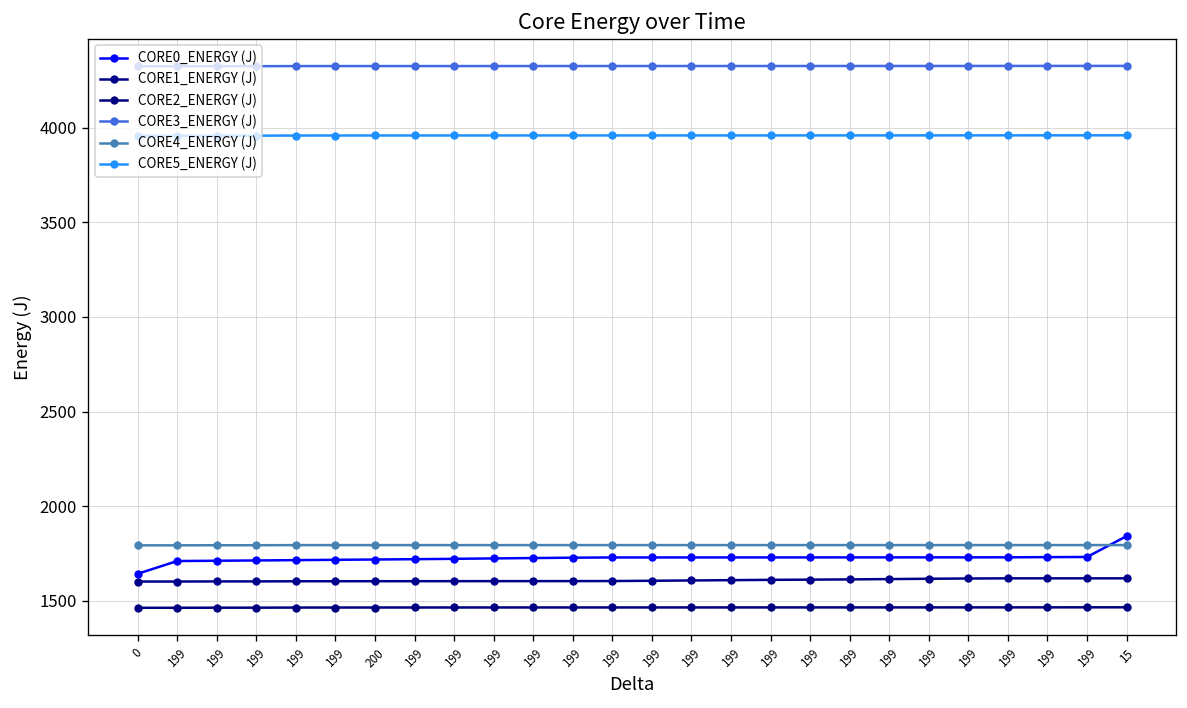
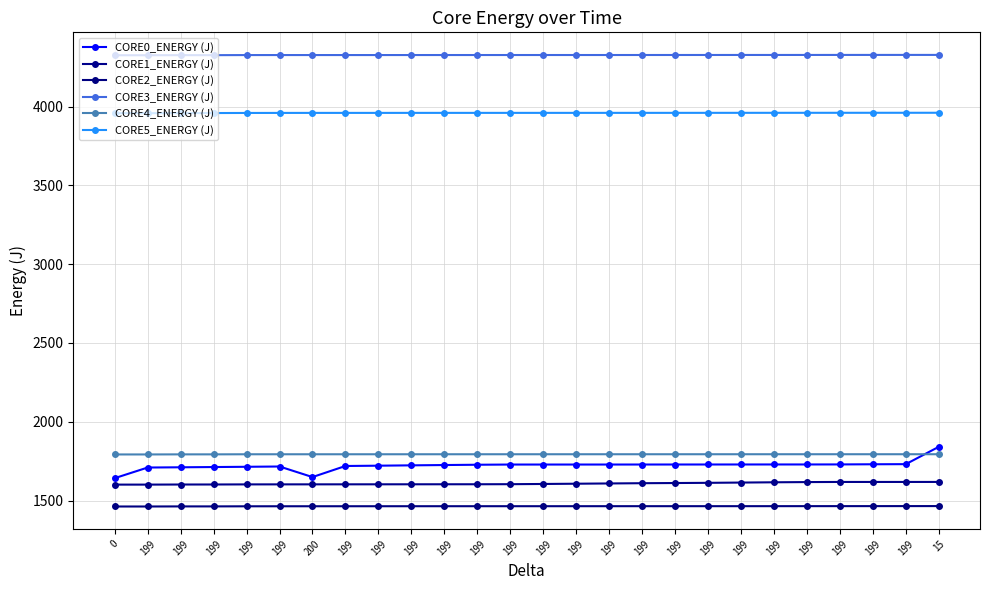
  {
    "CORE0_ENERGY (J)": {
      "0": 1640,
-     "200": 1720,
+     "200": 1650,
      "15": 1840
    },
    "CORE5_ENERGY (J)": {
      "200": 3960,
      "15": 3960
    }
  }
